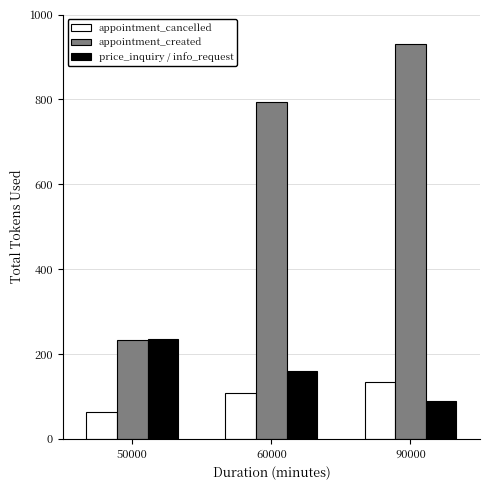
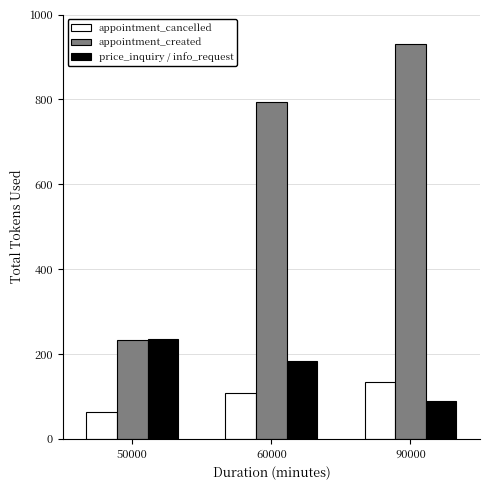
  {
    "appointment_cancelled": {
      "50000": 60,
      "60000": 110,
      "90000": 140
    },
    "appointment_created": {
      "50000": 230,
      "60000": 790,
      "90000": 930
    },
    "price_inquiry / info_request": {
      "50000": 240,
-     "60000": 160,
+     "60000": 180,
      "90000": 90
    }
  }
